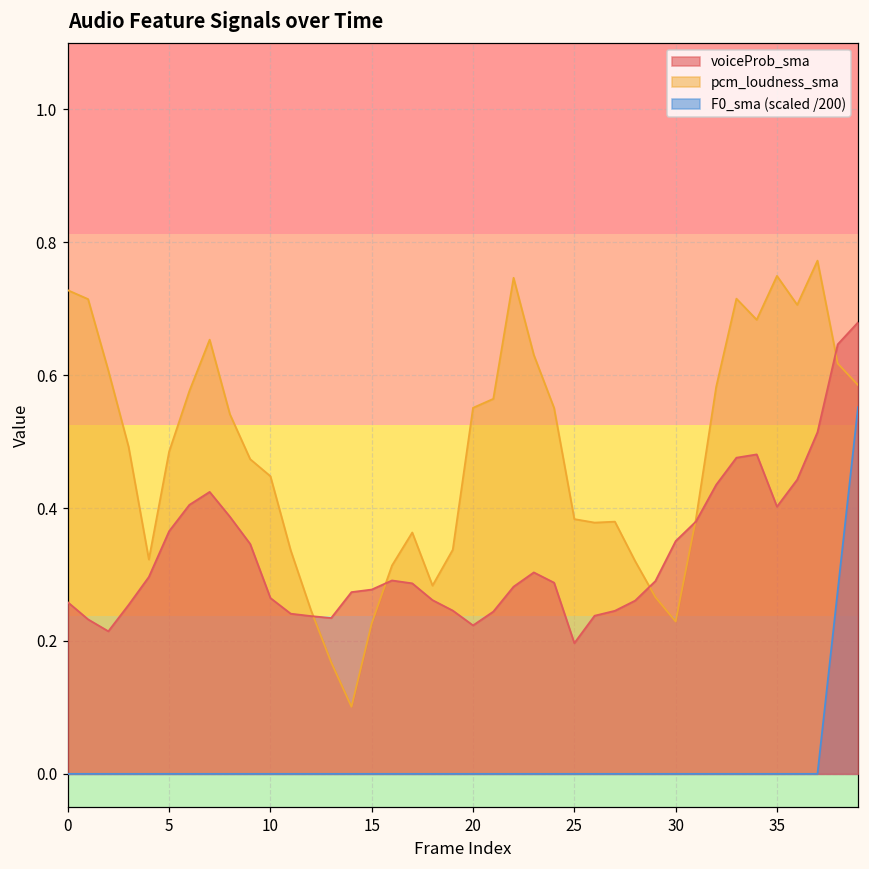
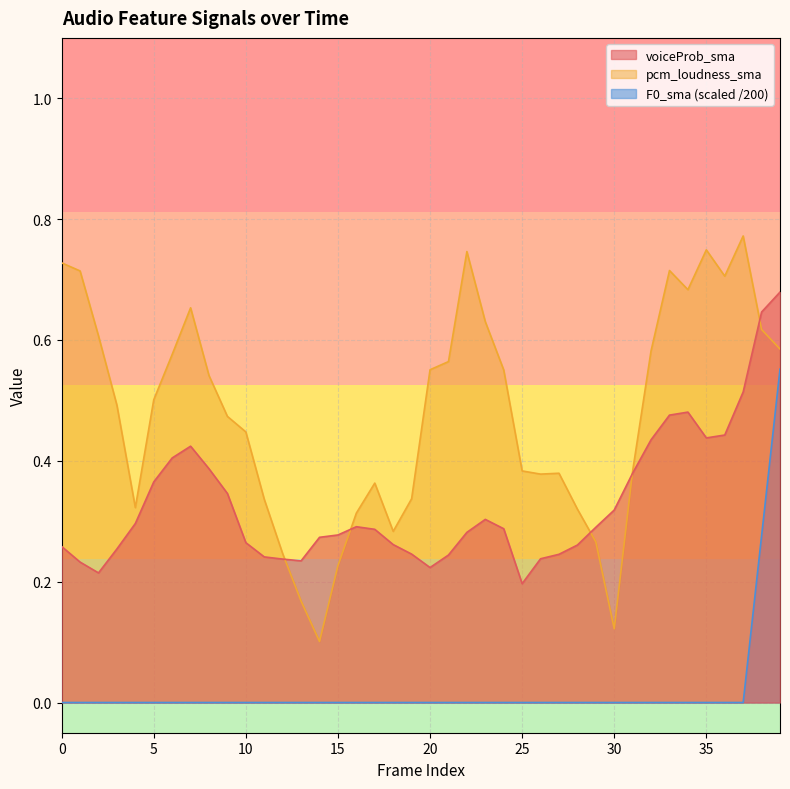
  {
    "voiceProb_sma": {
      "0": 0.26,
      "5": 0.37,
      "10": 0.26,
      "15": 0.28,
      "20": 0.22,
      "25": 0.20,
-     "30": 0.35,
-     "35": 0.40
+     "30": 0.32,
+     "35": 0.44
    },
    "pcm_loudness_sma": {
      "0": 0.73,
-     "5": 0.48,
+     "5": 0.50,
      "10": 0.45,
      "15": 0.23,
      "20": 0.55,
      "25": 0.38,
-     "30": 0.23,
+     "30": 0.12,
      "35": 0.75
    },
    "F0_sma (scaled /200)": {
      "0": 0.00,
      "5": 0.00,
      "10": 0.00,
      "15": 0.00,
      "20": 0.00,
      "25": 0.00,
      "30": 0.00,
      "35": 0.00
    }
  }
